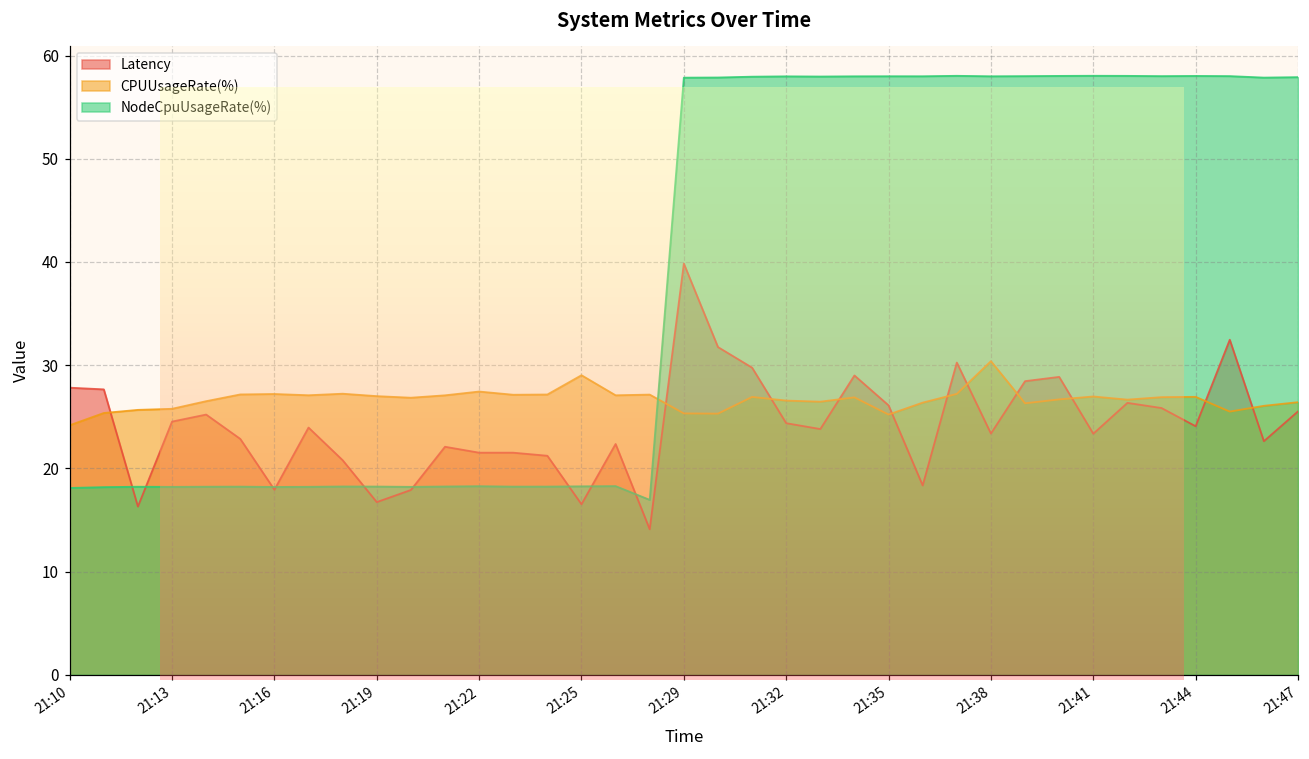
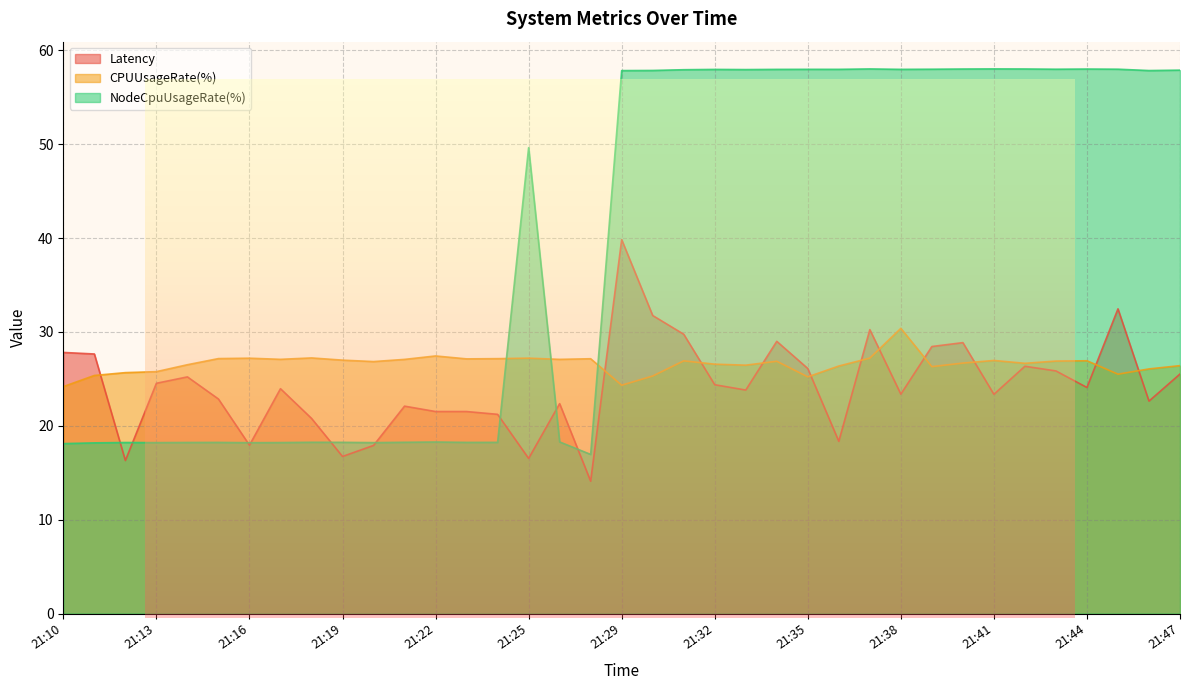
  {
    "Latency": {
      "21:10": 28,
      "21:13": 25,
      "21:19": 17,
      "21:22": 22,
      "21:25": 17,
      "21:29": 40,
      "21:32": 24,
      "21:35": 26,
      "21:38": 23,
      "21:41": 23,
      "21:44": 24,
      "21:47": 26
    },
    "CPUUsageRate(%)": {
      "21:10": 24,
      "21:13": 26,
      "21:16": 27,
      "21:19": 27,
      "21:22": 27,
-     "21:25": 29,
-     "21:29": 25,
+     "21:25": 27,
+     "21:29": 24,
      "21:32": 27,
      "21:35": 25,
      "21:38": 30,
      "21:41": 27,
      "21:44": 27,
      "21:47": 26
    },
    "NodeCpuUsageRate(%)": {
      "21:10": 18,
      "21:13": 18,
      "21:19": 18,
      "21:22": 18,
-     "21:25": 18,
+     "21:25": 50,
      "21:29": 58,
      "21:32": 58,
      "21:35": 58,
      "21:38": 58,
      "21:41": 58,
      "21:44": 58,
      "21:47": 58
    }
  }
